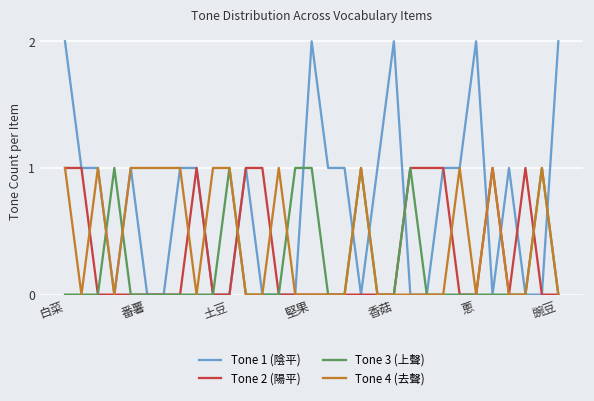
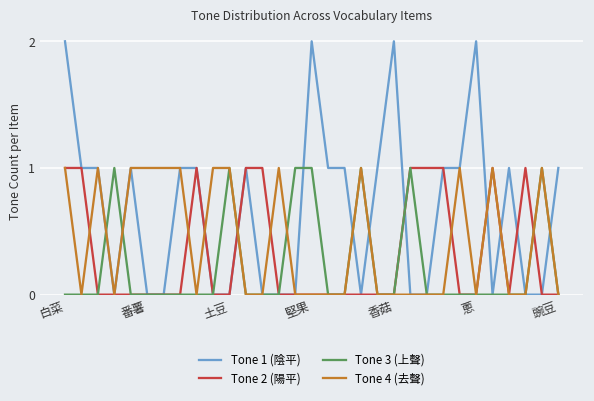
  {
    "Tone 1 (陰平)": {
      "白菜": 2,
      "堅果": 2,
      "香菇": 2,
      "蔥": 2,
-     "豌豆": 2
+     "豌豆": 1
    },
    "Tone 3 (上聲)": {
      "白菜": 0,
      "堅果": 1
    },
    "Tone 4 (去聲)": {
      "番薯": 1
    }
  }
